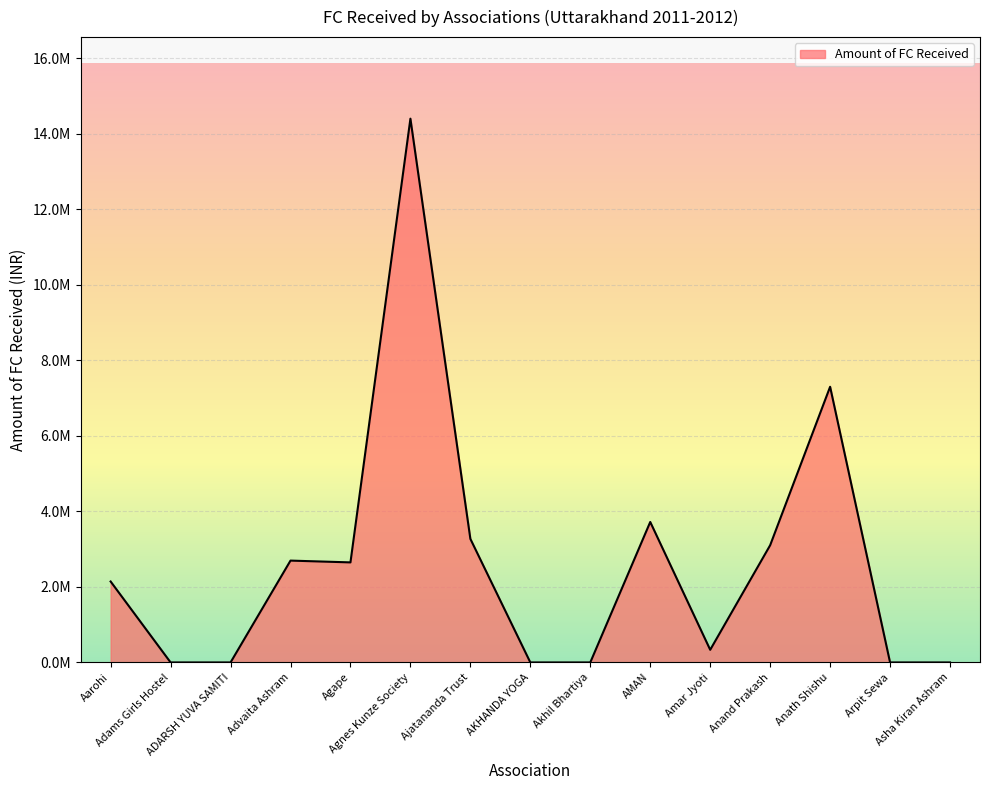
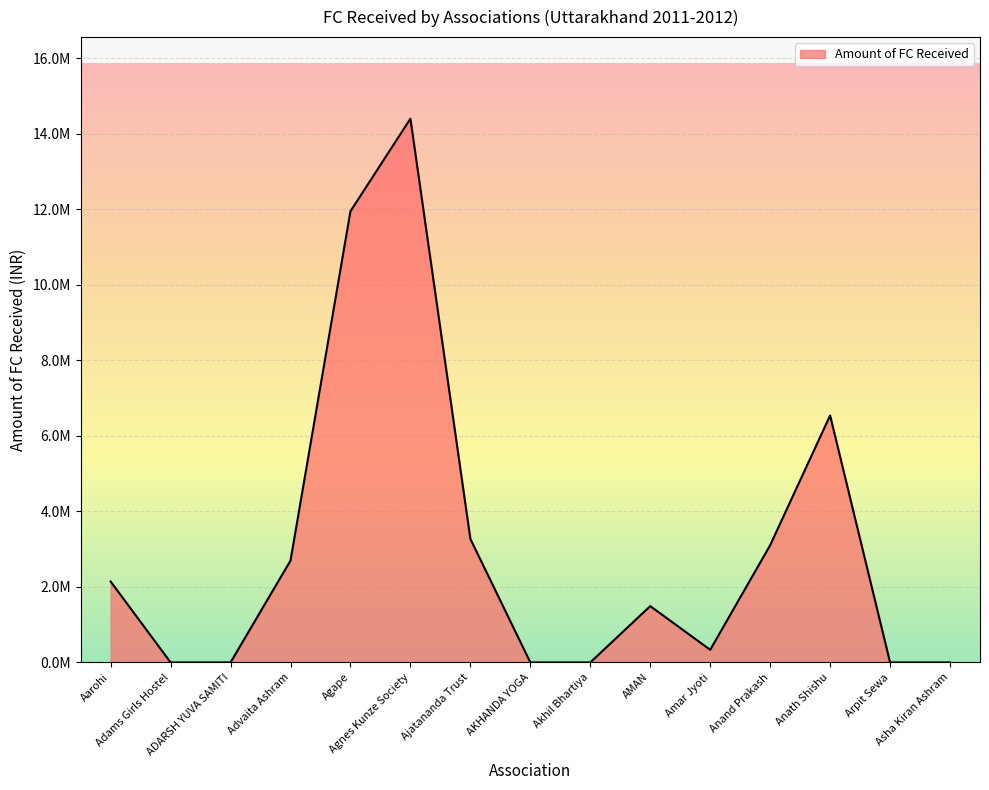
  {
    "Aarohi": 2100000,
    "Adams Girls Hostel": 0,
    "ADARSH YUVA SAMITI": 0,
    "Advaita Ashram": 2700000,
-   "Agape": 2600000,
+   "Agape": 12000000,
    "Agnes Kunze Society": 14400000,
    "Ajatananda Trust": 3300000,
    "AKHANDA YOGA": 0,
    "Akhil Bhartiya": 0,
-   "AMAN": 3700000,
+   "AMAN": 1500000,
    "Amar Jyoti": 300000,
    "Anand Prakash": 3100000,
-   "Anath Shishu": 7300000,
+   "Anath Shishu": 6500000,
    "Arpit Sewa": 0,
    "Asha Kiran Ashram": 0
  }
